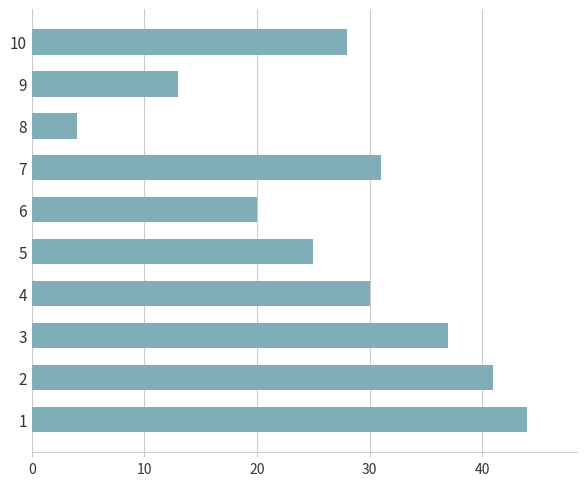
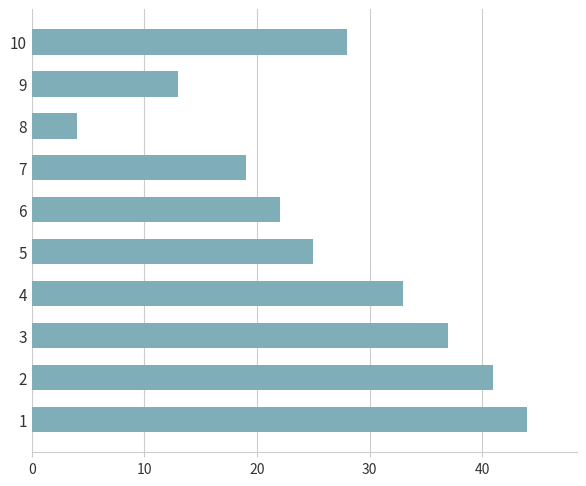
  {
    "10": 28,
    "9": 13,
    "8": 4,
-   "7": 31,
-   "6": 20,
+   "7": 19,
+   "6": 22,
    "5": 25,
-   "4": 30,
+   "4": 33,
    "3": 37,
    "2": 41,
    "1": 44
  }
